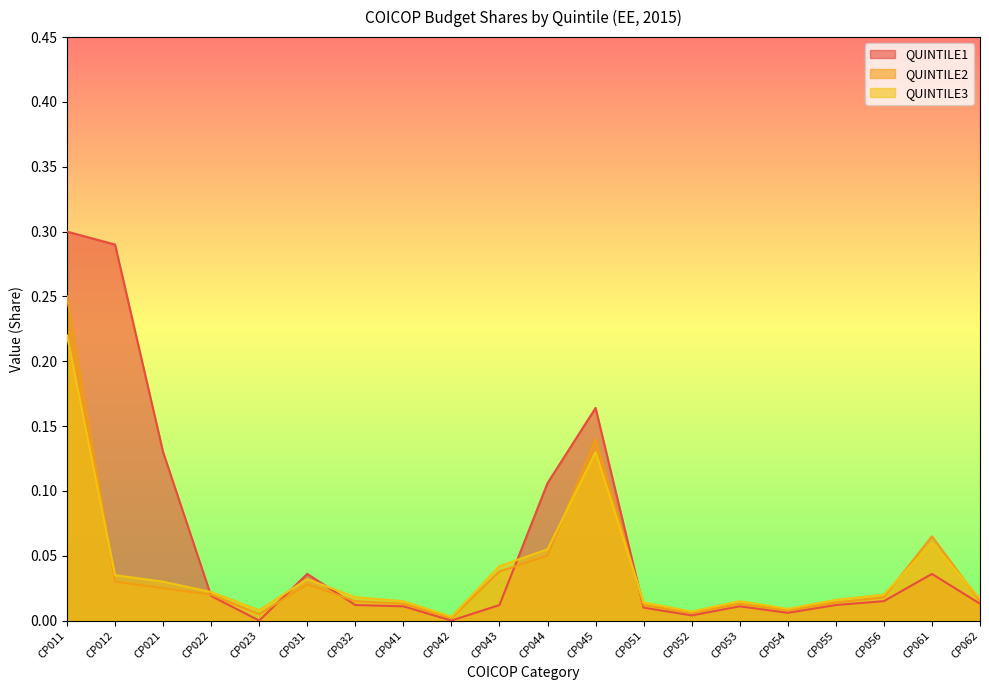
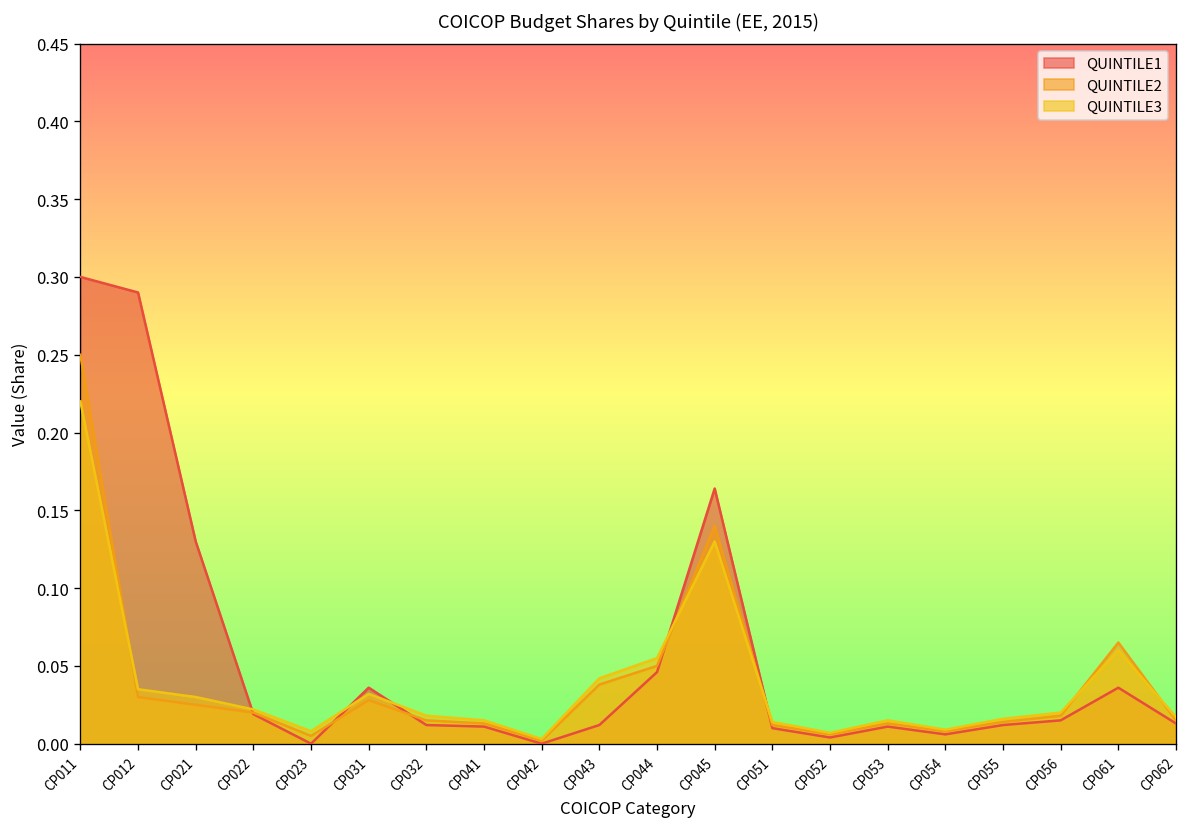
  {
    "QUINTILE1": {
      "CP011": 0.300,
      "CP012": 0.290,
      "CP021": 0.130,
      "CP023": 0.000,
      "CP031": 0.036,
      "CP032": 0.012,
      "CP041": 0.011,
      "CP042": 0.000,
      "CP043": 0.012,
-     "CP044": 0.106,
+     "CP044": 0.046,
      "CP045": 0.164,
      "CP051": 0.010,
      "CP052": 0.004,
      "CP053": 0.011,
      "CP054": 0.006,
      "CP055": 0.012,
      "CP056": 0.015,
      "CP061": 0.036,
      "CP062": 0.013
    }
  }
